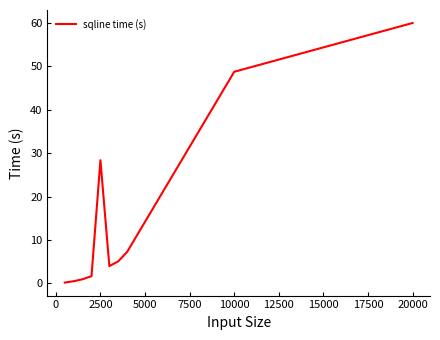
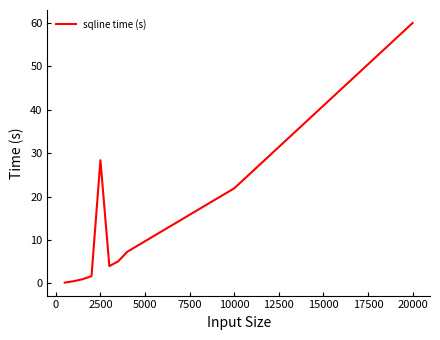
  {
    "2500": 28,
-   "10000": 49,
+   "10000": 22,
    "20000": 60
  }
